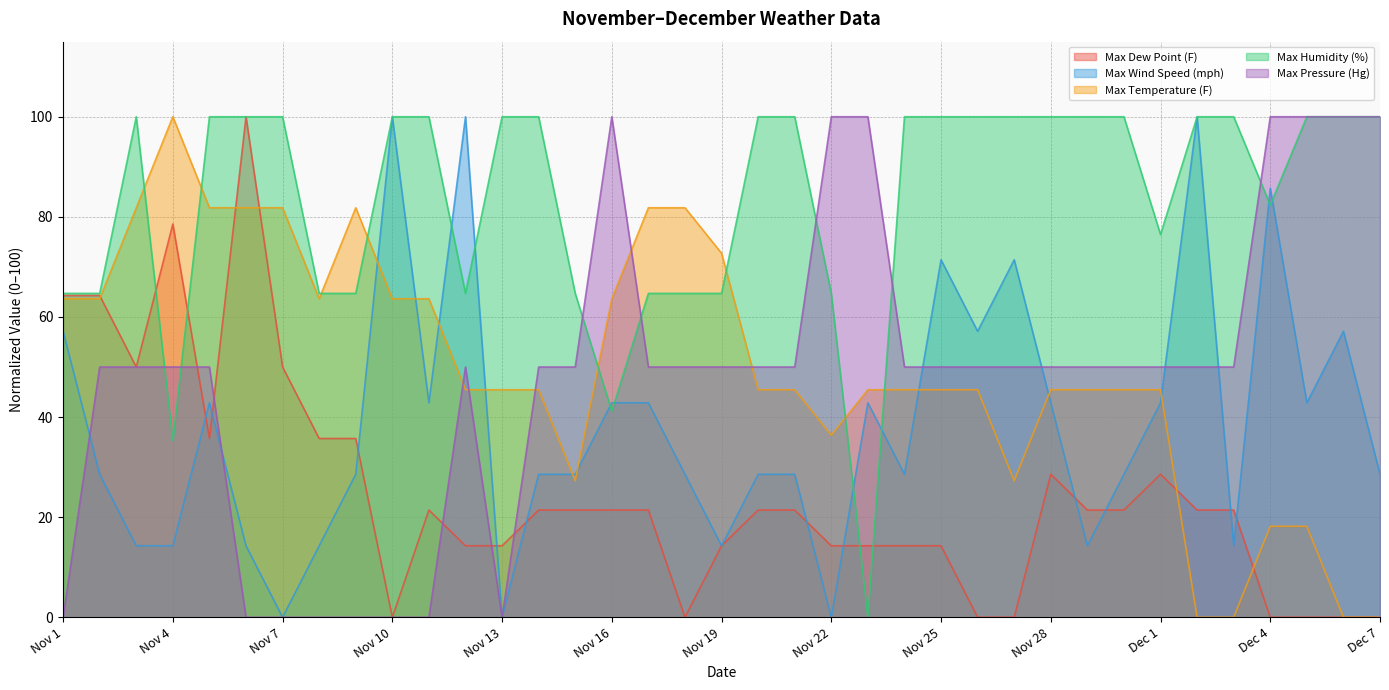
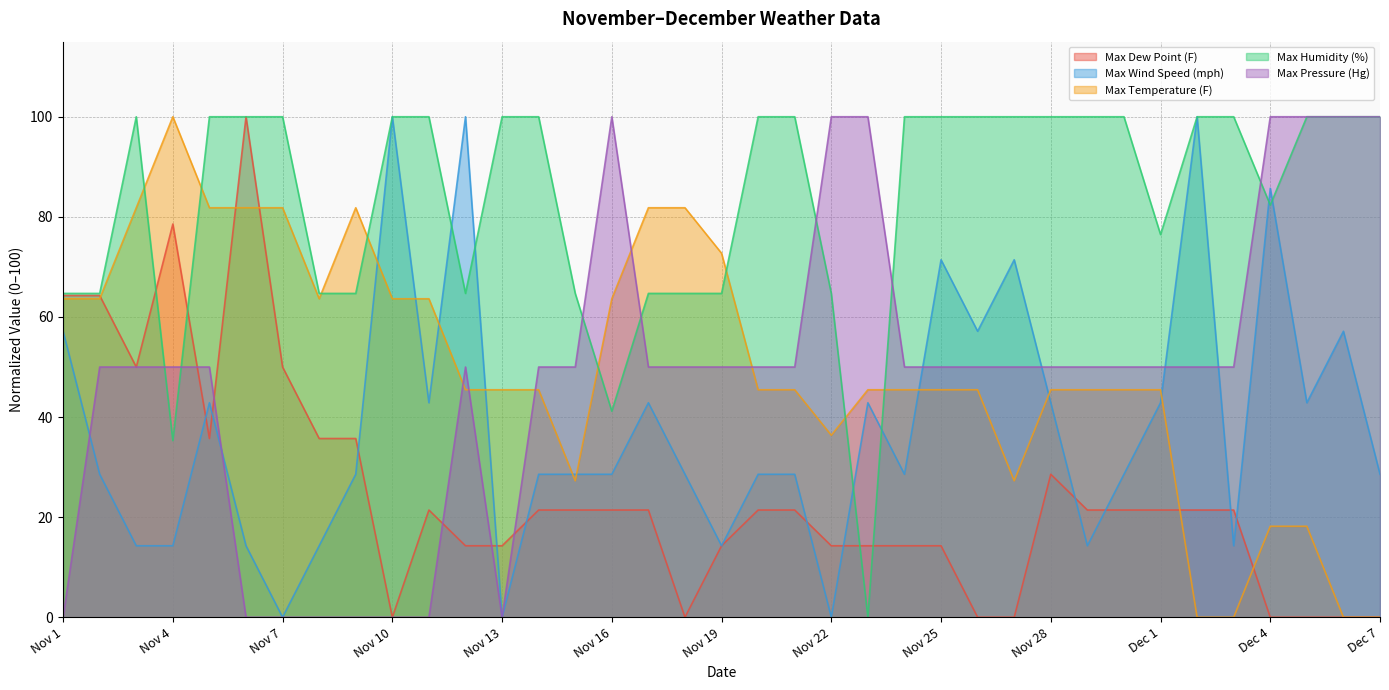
  {
    "Max Dew Point (F)": {
      "Nov 4": 79,
      "Nov 7": 50,
      "Nov 13": 14,
      "Nov 16": 21,
      "Nov 22": 14,
      "Nov 25": 14,
      "Nov 28": 29,
-     "Dec 1": 29,
+     "Dec 1": 21,
      "Dec 4": 0
    },
    "Max Wind Speed (mph)": {
      "Nov 1": 57,
      "Nov 4": 14,
-     "Nov 16": 43,
+     "Nov 16": 29,
      "Nov 22": 0,
      "Nov 25": 71,
      "Nov 28": 43,
      "Dec 1": 43,
      "Dec 4": 86,
      "Dec 7": 29
    },
    "Max Temperature (F)": {
      "Nov 1": 64,
      "Nov 4": 100,
      "Nov 7": 82,
      "Nov 10": 64,
      "Nov 13": 45,
      "Nov 16": 64,
      "Nov 19": 73,
      "Nov 22": 36,
      "Nov 25": 45,
      "Nov 28": 45,
      "Dec 1": 45,
      "Dec 4": 18
    },
    "Max Humidity (%)": {
      "Nov 4": 35,
      "Nov 7": 100,
      "Nov 13": 100,
      "Nov 16": 41,
      "Nov 19": 65,
      "Nov 22": 65,
      "Nov 25": 100,
      "Nov 28": 100,
      "Dec 1": 76,
      "Dec 4": 82
    },
    "Max Pressure (Hg)": {
      "Nov 1": 0,
      "Nov 4": 50,
      "Nov 16": 100,
      "Nov 19": 50,
      "Nov 22": 100,
      "Nov 25": 50,
      "Nov 28": 50,
      "Dec 1": 50,
      "Dec 4": 100
    }
  }
